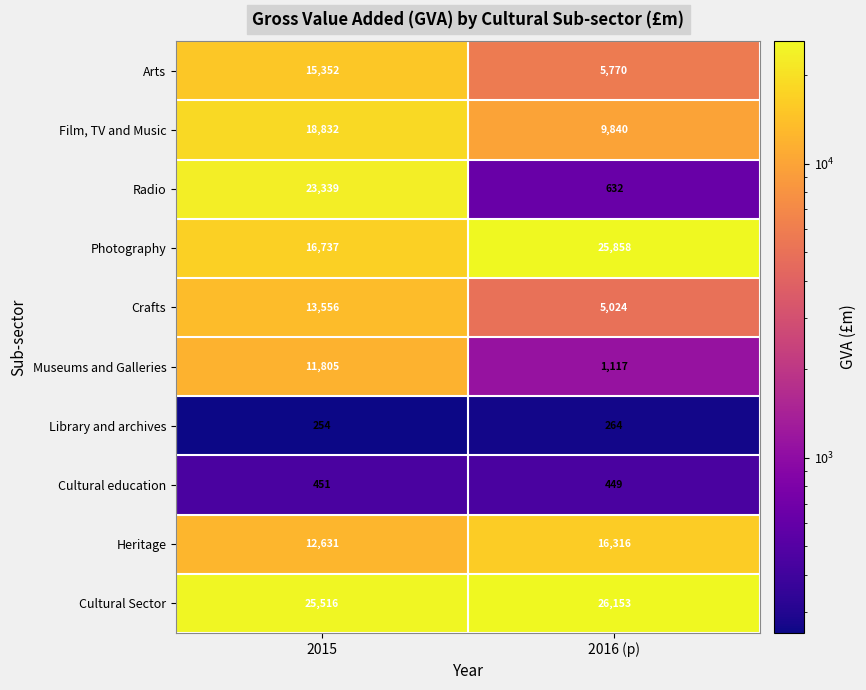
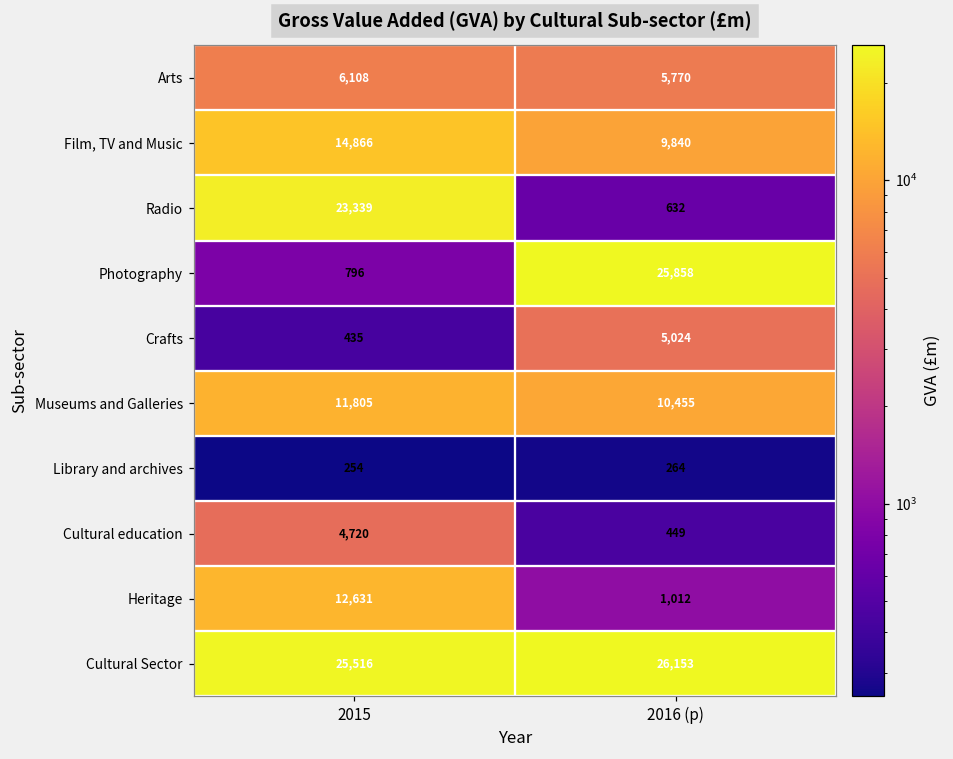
  {
    "Arts": {
-     "2015": "15,352",
+     "2015": "6,108",
      "2016 (p)": "5,770"
    },
    "Film, TV and Music": {
-     "2015": "18,832",
+     "2015": "14,866",
      "2016 (p)": "9,840"
    },
    "Radio": {
      "2015": "23,339",
      "2016 (p)": "632"
    },
    "Photography": {
-     "2015": "16,737",
+     "2015": "796",
      "2016 (p)": "25,858"
    },
    "Crafts": {
-     "2015": "13,556",
+     "2015": "435",
      "2016 (p)": "5,024"
    },
    "Museums and Galleries": {
      "2015": "11,805",
-     "2016 (p)": "1,117"
+     "2016 (p)": "10,455"
    },
    "Library and archives": {
      "2015": "254",
      "2016 (p)": "264"
    },
    "Cultural education": {
-     "2015": "451",
+     "2015": "4,720",
      "2016 (p)": "449"
    },
    "Heritage": {
      "2015": "12,631",
-     "2016 (p)": "16,316"
+     "2016 (p)": "1,012"
    },
    "Cultural Sector": {
      "2015": "25,516",
      "2016 (p)": "26,153"
    }
  }
